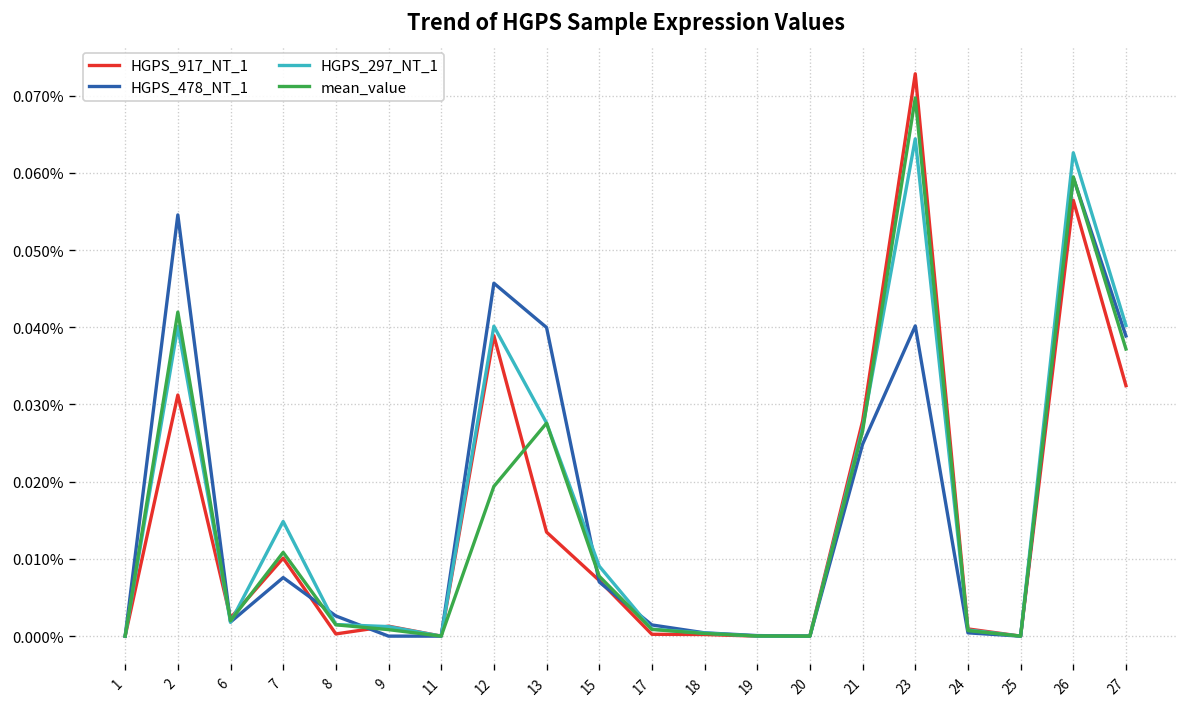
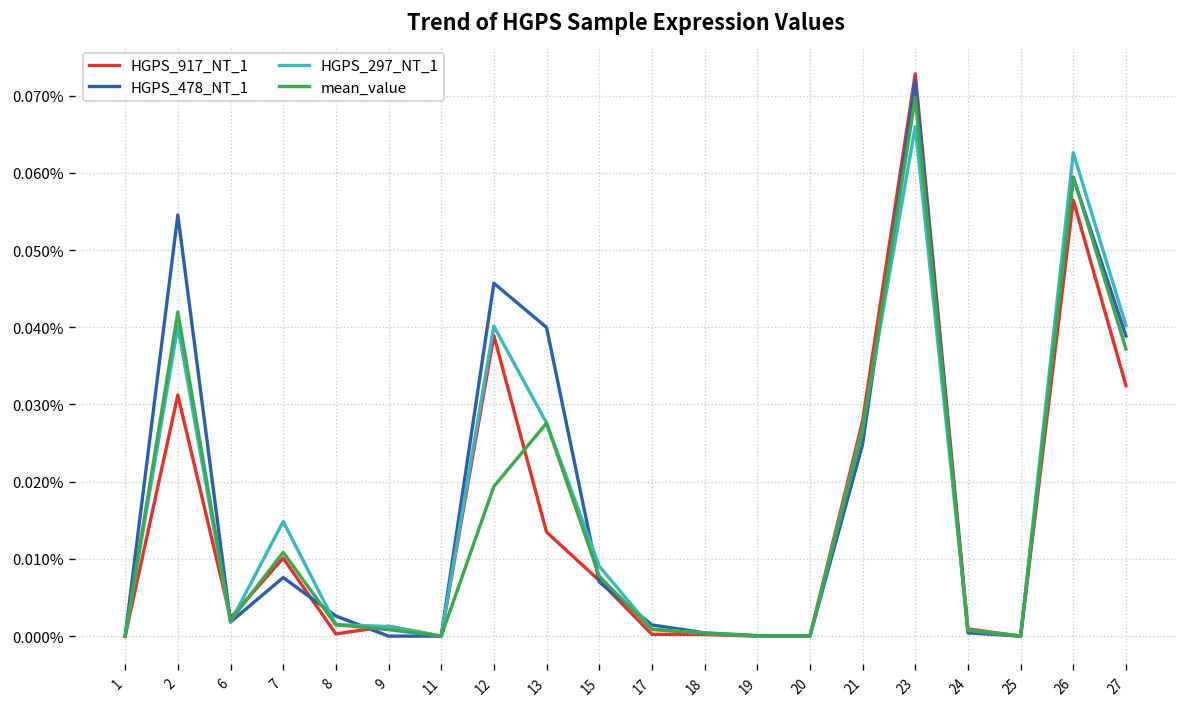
  {
    "HGPS_917_NT_1": {
      "2": "0.031%",
      "7": "0.010%",
      "8": "0.000%",
      "12": "0.039%",
      "13": "0.013%",
      "17": "0.000%",
      "21": "0.028%",
      "23": "0.073%",
      "26": "0.056%",
      "27": "0.032%"
    },
    "HGPS_478_NT_1": {
      "2": "0.055%",
      "7": "0.008%",
      "8": "0.003%",
      "9": "0.000%",
      "12": "0.046%",
      "13": "0.040%",
      "17": "0.001%",
      "21": "0.025%",
-     "23": "0.040%",
+     "23": "0.072%",
      "27": "0.039%"
    },
    "HGPS_297_NT_1": {
      "2": "0.040%",
      "7": "0.015%",
      "12": "0.040%",
      "15": "0.009%",
      "21": "0.027%",
-     "23": "0.064%",
+     "23": "0.066%",
      "26": "0.063%",
      "27": "0.040%"
    },
    "mean_value": {
      "2": "0.042%",
      "7": "0.011%",
      "12": "0.019%",
      "15": "0.008%",
      "21": "0.027%",
      "23": "0.070%",
      "27": "0.037%"
    }
  }
